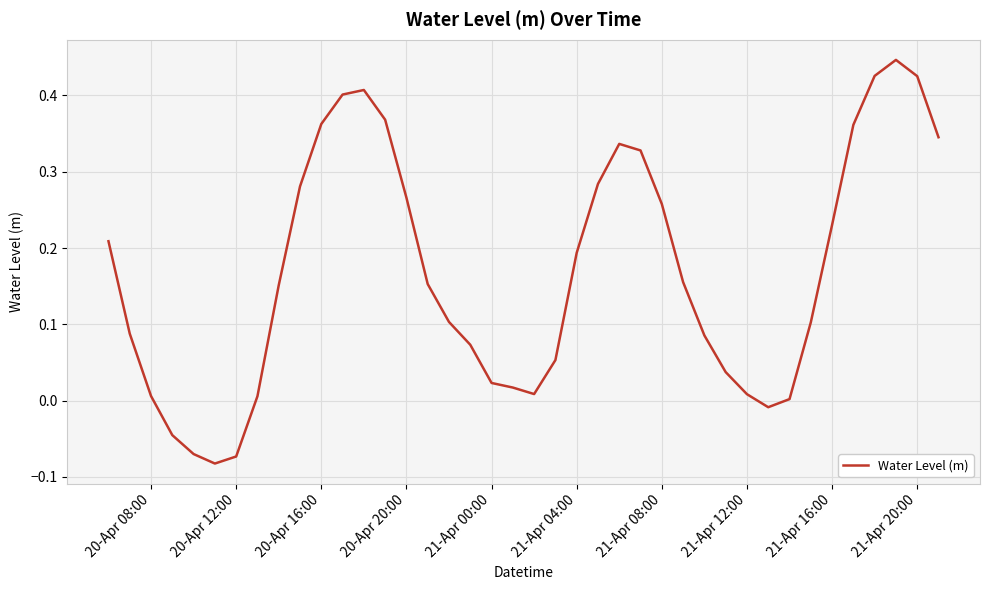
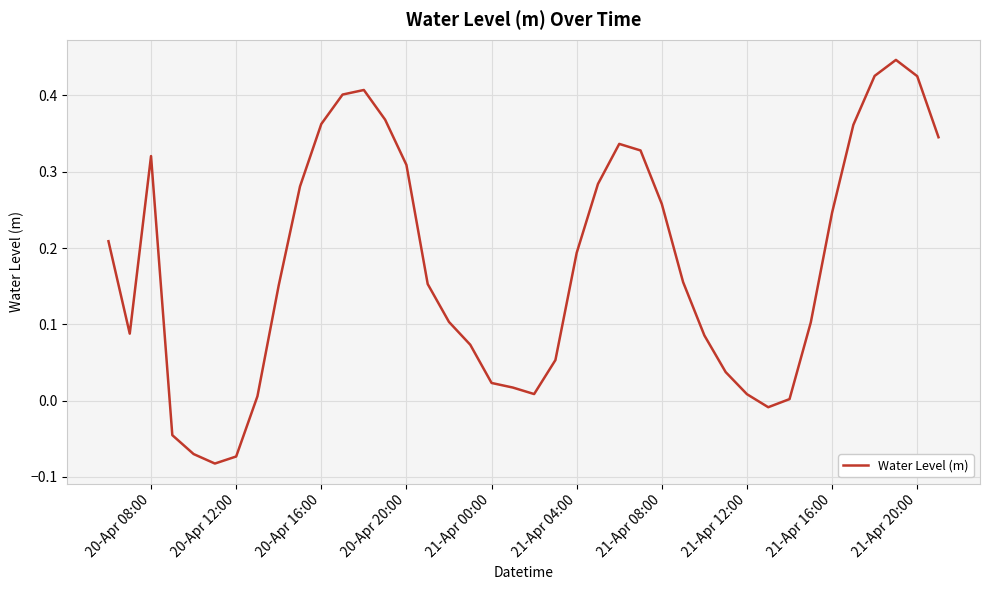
  {
-   "20-Apr 08:00": 0.01,
+   "20-Apr 08:00": 0.32,
    "20-Apr 12:00": -0.07,
    "20-Apr 16:00": 0.36,
-   "20-Apr 20:00": 0.27,
+   "20-Apr 20:00": 0.31,
    "21-Apr 00:00": 0.02,
    "21-Apr 04:00": 0.19,
    "21-Apr 08:00": 0.26,
    "21-Apr 12:00": 0.01,
-   "21-Apr 16:00": 0.23,
+   "21-Apr 16:00": 0.25,
    "21-Apr 20:00": 0.43
  }
